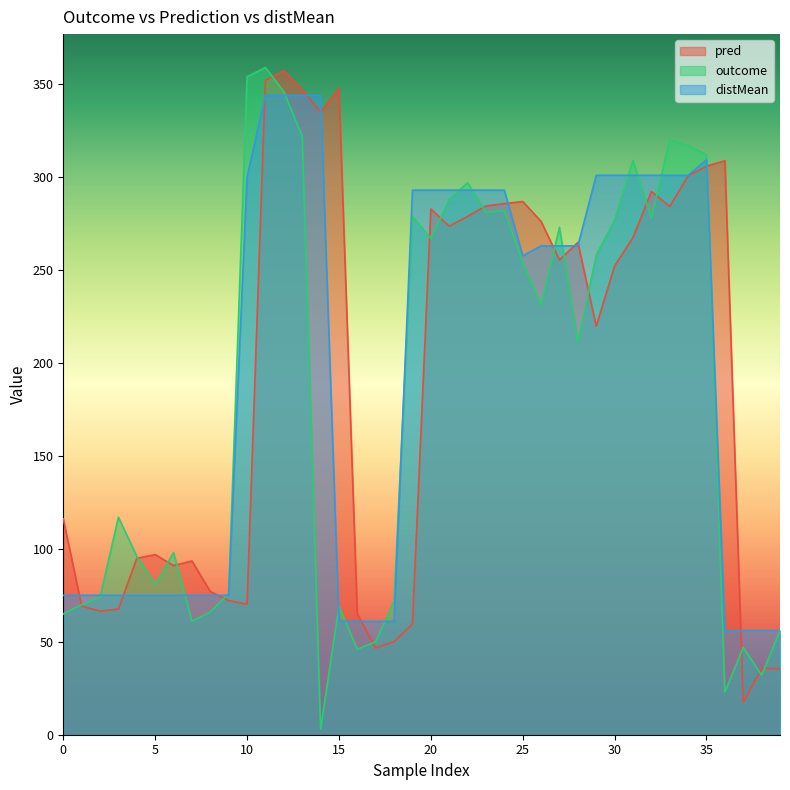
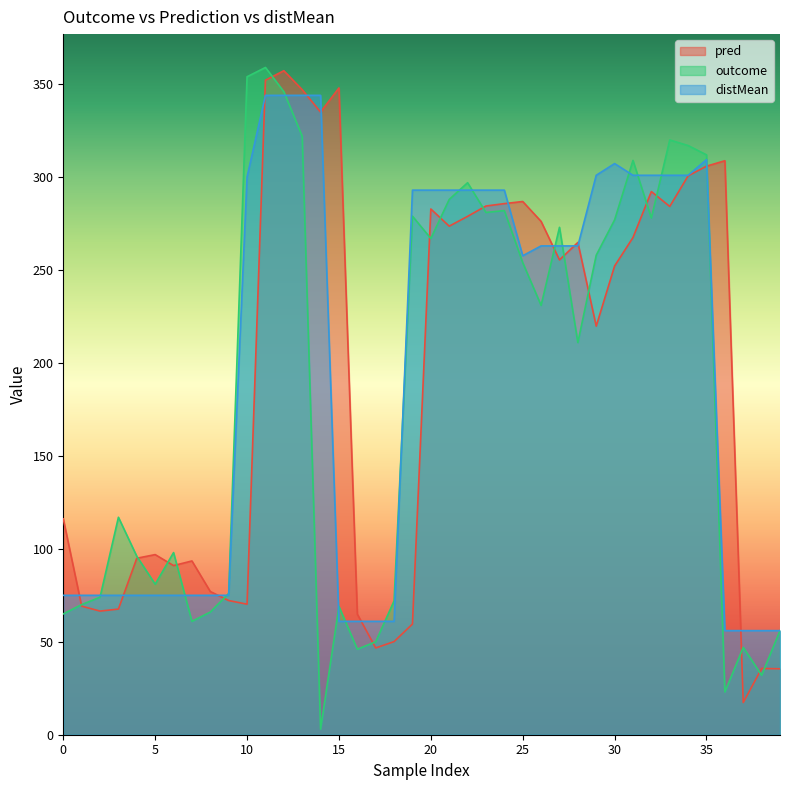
  {
    "pred": {
      "0": 116,
      "5": 97,
      "10": 70,
      "15": 348,
      "20": 283,
      "25": 287,
      "30": 252,
      "35": 306
    },
    "outcome": {
      "0": 65,
      "5": 81,
      "10": 354,
      "15": 69,
      "20": 267,
      "25": 254,
      "30": 277,
      "35": 312
    },
    "distMean": {
      "0": 75,
      "5": 75,
      "10": 300,
      "15": 61,
      "20": 293,
      "25": 258,
-     "30": 301,
+     "30": 307,
      "35": 309
    }
  }
